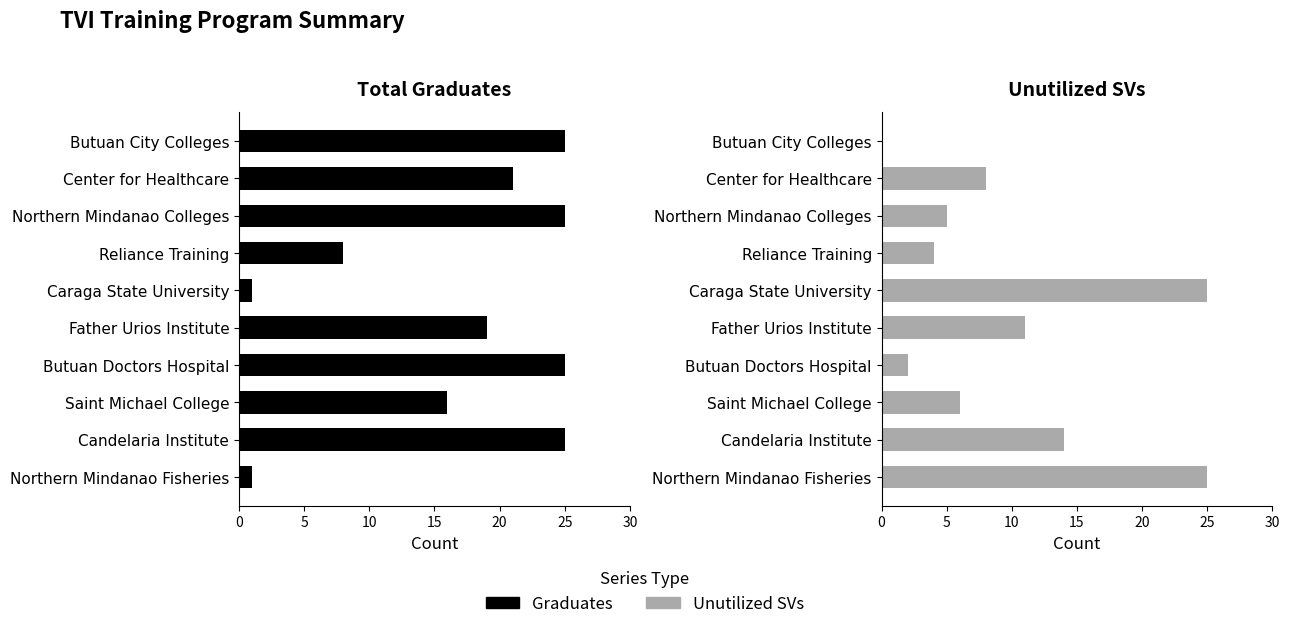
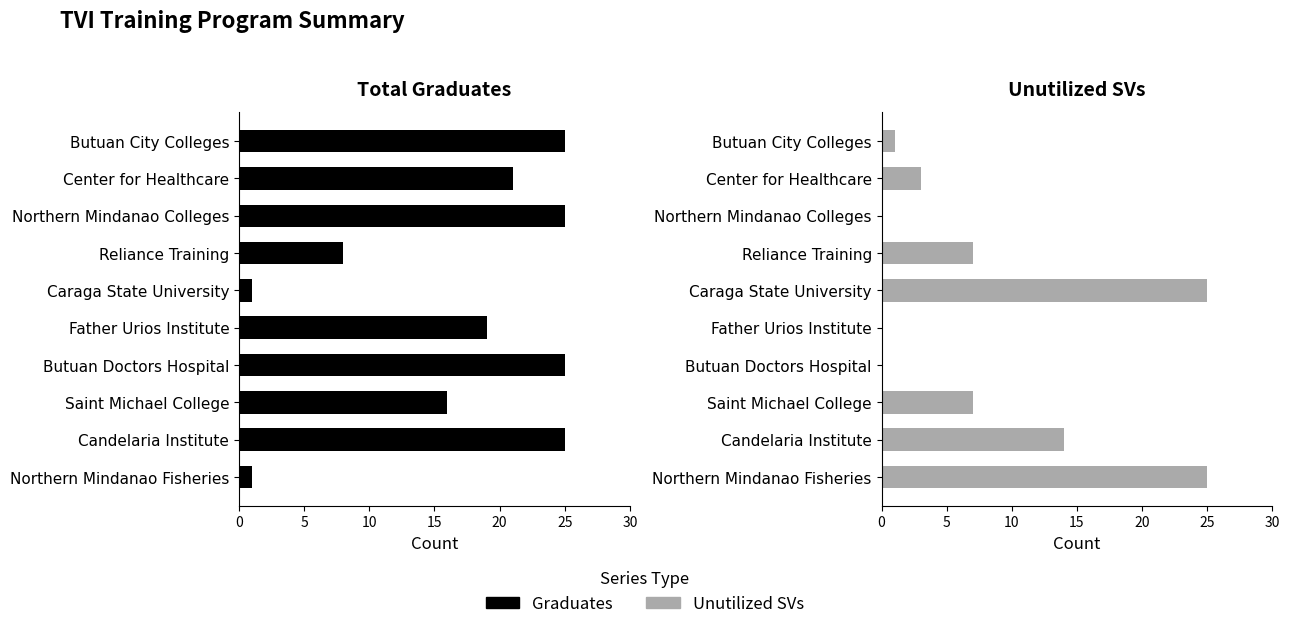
  {
    "Total Graduates": {
      "Butuan City Colleges": 25.0,
      "Center for Healthcare": 21.0,
      "Northern Mindanao Colleges": 25.0,
      "Reliance Training": 8.0,
      "Caraga State University": 1.0,
      "Father Urios Institute": 19.0,
      "Butuan Doctors Hospital": 25.0,
      "Saint Michael College": 16.0,
      "Candelaria Institute": 25.0,
      "Northern Mindanao Fisheries": 1.0
    },
    "Unutilized SVs": {
-     "Butuan City Colleges": 0,
-     "Center for Healthcare": 8,
-     "Northern Mindanao Colleges": 5,
-     "Reliance Training": 4,
+     "Butuan City Colleges": 1,
+     "Center for Healthcare": 3,
+     "Northern Mindanao Colleges": 0,
+     "Reliance Training": 7,
      "Caraga State University": 25,
-     "Father Urios Institute": 11,
-     "Butuan Doctors Hospital": 2,
-     "Saint Michael College": 6,
+     "Father Urios Institute": 0,
+     "Butuan Doctors Hospital": 0,
+     "Saint Michael College": 7,
      "Candelaria Institute": 14,
      "Northern Mindanao Fisheries": 25
    }
  }
